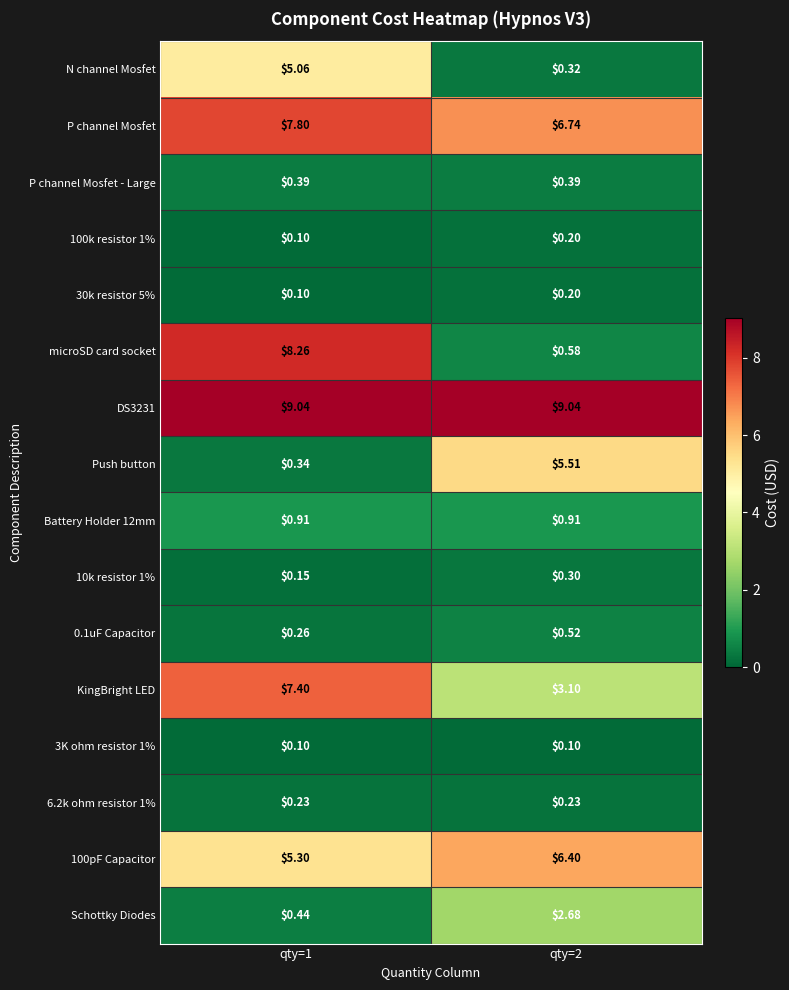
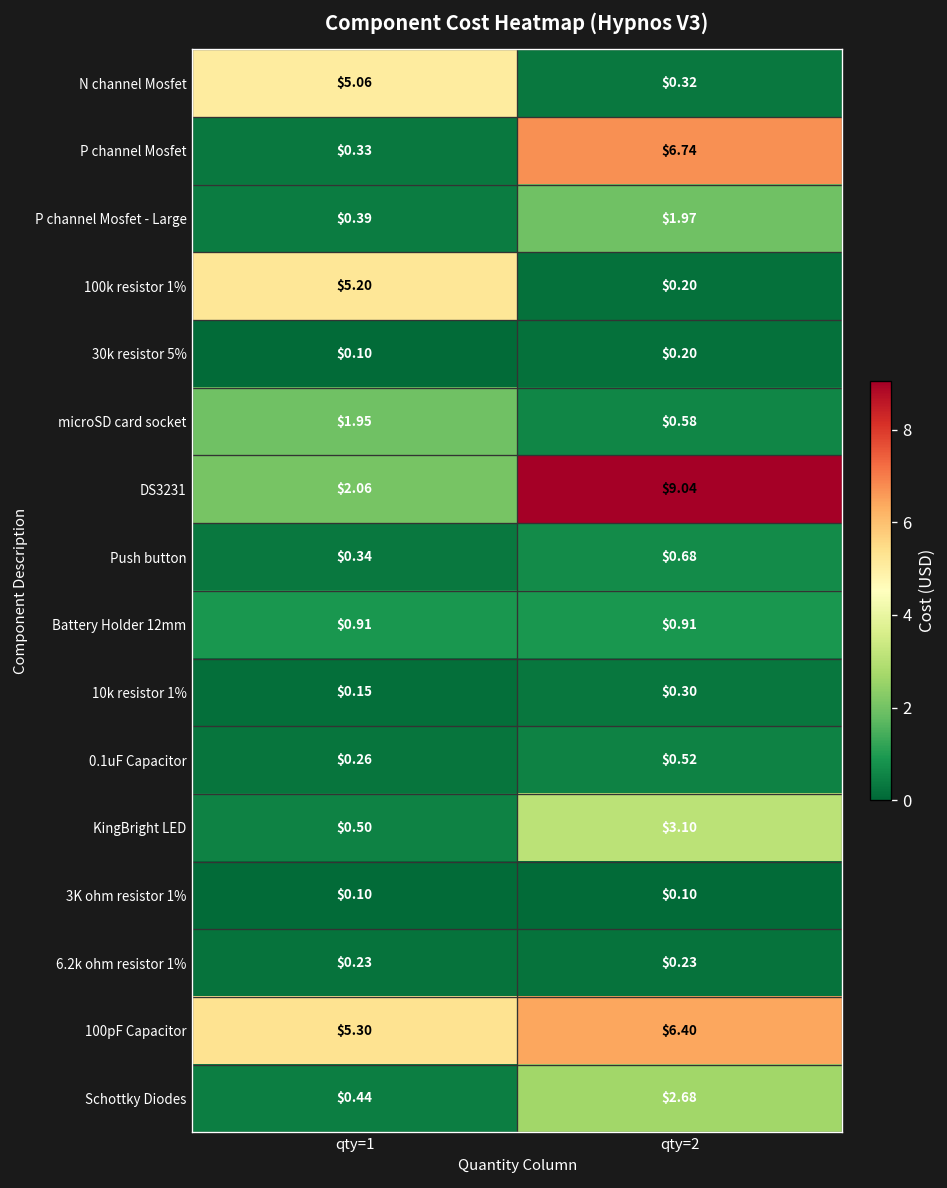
  {
    "N channel Mosfet": {
      "qty=1": "$5.06",
      "qty=2": "$0.32"
    },
    "P channel Mosfet": {
-     "qty=1": "$7.80",
+     "qty=1": "$0.33",
      "qty=2": "$6.74"
    },
    "P channel Mosfet - Large": {
      "qty=1": "$0.39",
-     "qty=2": "$0.39"
+     "qty=2": "$1.97"
    },
    "100k resistor 1%": {
-     "qty=1": "$0.10",
+     "qty=1": "$5.20",
      "qty=2": "$0.20"
    },
    "30k resistor 5%": {
      "qty=1": "$0.10",
      "qty=2": "$0.20"
    },
    "microSD card socket": {
-     "qty=1": "$8.26",
+     "qty=1": "$1.95",
      "qty=2": "$0.58"
    },
    "DS3231": {
-     "qty=1": "$9.04",
+     "qty=1": "$2.06",
      "qty=2": "$9.04"
    },
    "Push button": {
      "qty=1": "$0.34",
-     "qty=2": "$5.51"
+     "qty=2": "$0.68"
    },
    "Battery Holder 12mm": {
      "qty=1": "$0.91",
      "qty=2": "$0.91"
    },
    "10k resistor 1%": {
      "qty=1": "$0.15",
      "qty=2": "$0.30"
    },
    "0.1uF Capacitor": {
      "qty=1": "$0.26",
      "qty=2": "$0.52"
    },
    "KingBright LED": {
-     "qty=1": "$7.40",
+     "qty=1": "$0.50",
      "qty=2": "$3.10"
    },
    "3K ohm resistor 1%": {
      "qty=1": "$0.10",
      "qty=2": "$0.10"
    },
    "6.2k ohm resistor 1%": {
      "qty=1": "$0.23",
      "qty=2": "$0.23"
    },
    "100pF Capacitor": {
      "qty=1": "$5.30",
      "qty=2": "$6.40"
    },
    "Schottky Diodes": {
      "qty=1": "$0.44",
      "qty=2": "$2.68"
    }
  }
